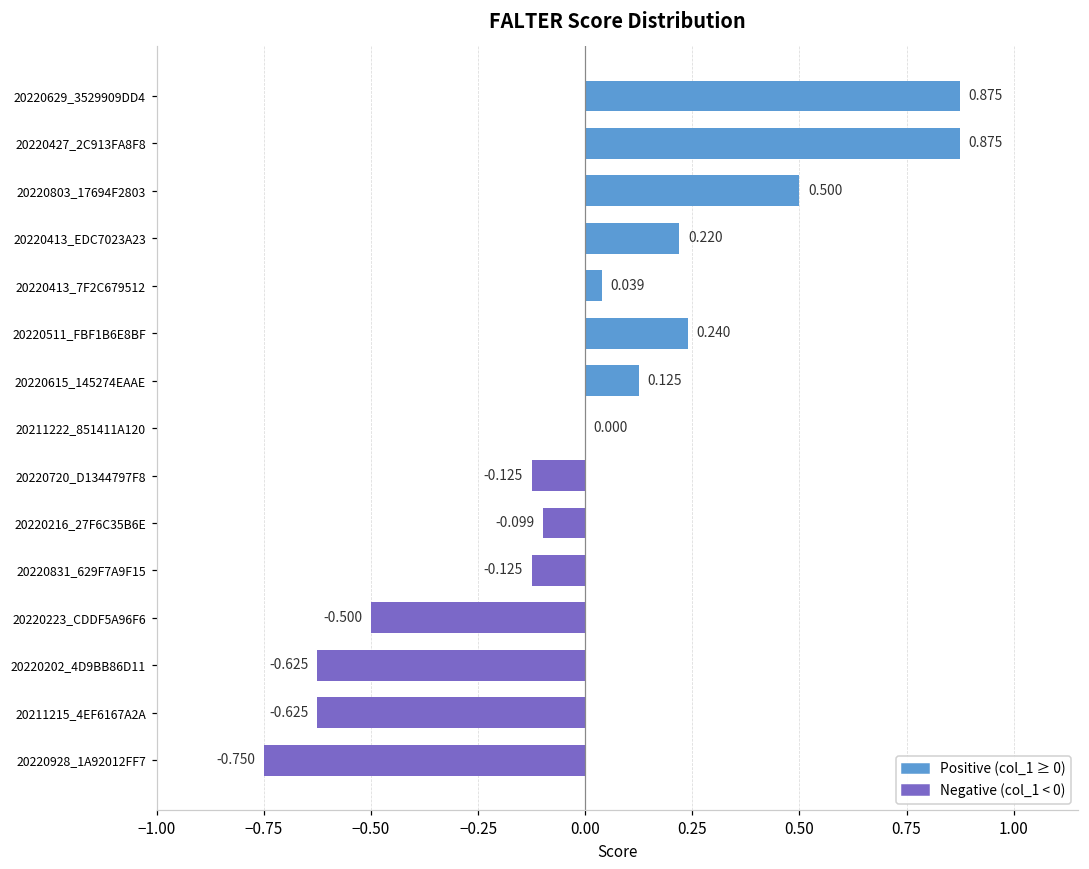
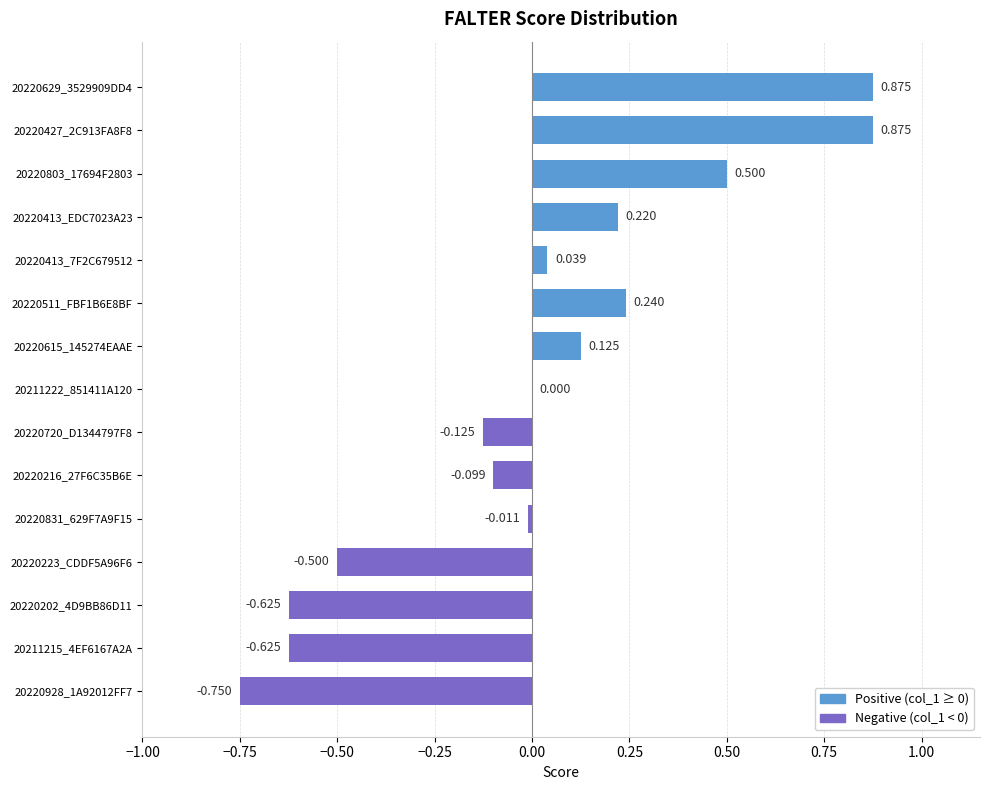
  {
    "20220629_3529909DD4": 0.875,
    "20220427_2C913FA8F8": 0.875,
    "20220803_17694F2803": 0.500,
    "20220413_EDC7023A23": 0.220,
    "20220413_7F2C679512": 0.039,
    "20220511_FBF1B6E8BF": 0.240,
    "20220615_145274EAAE": 0.125,
    "20211222_851411A120": 0.000,
    "20220720_D1344797F8": -0.125,
    "20220216_27F6C35B6E": -0.099,
-   "20220831_629F7A9F15": -0.125,
+   "20220831_629F7A9F15": -0.011,
    "20220223_CDDF5A96F6": -0.500,
    "20220202_4D9BB86D11": -0.625,
    "20211215_4EF6167A2A": -0.625,
    "20220928_1A92012FF7": -0.750
  }
